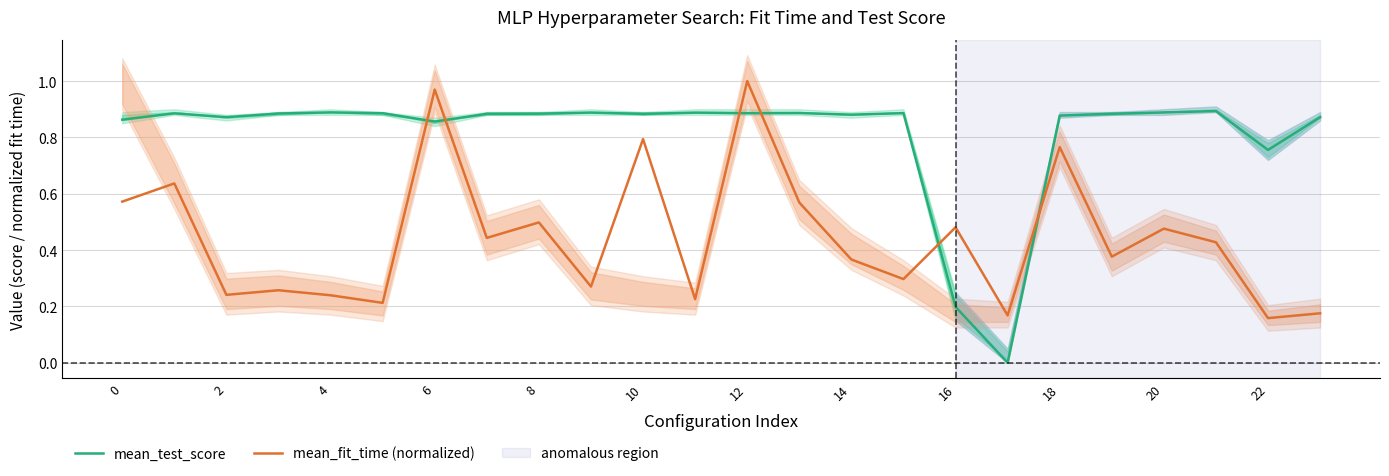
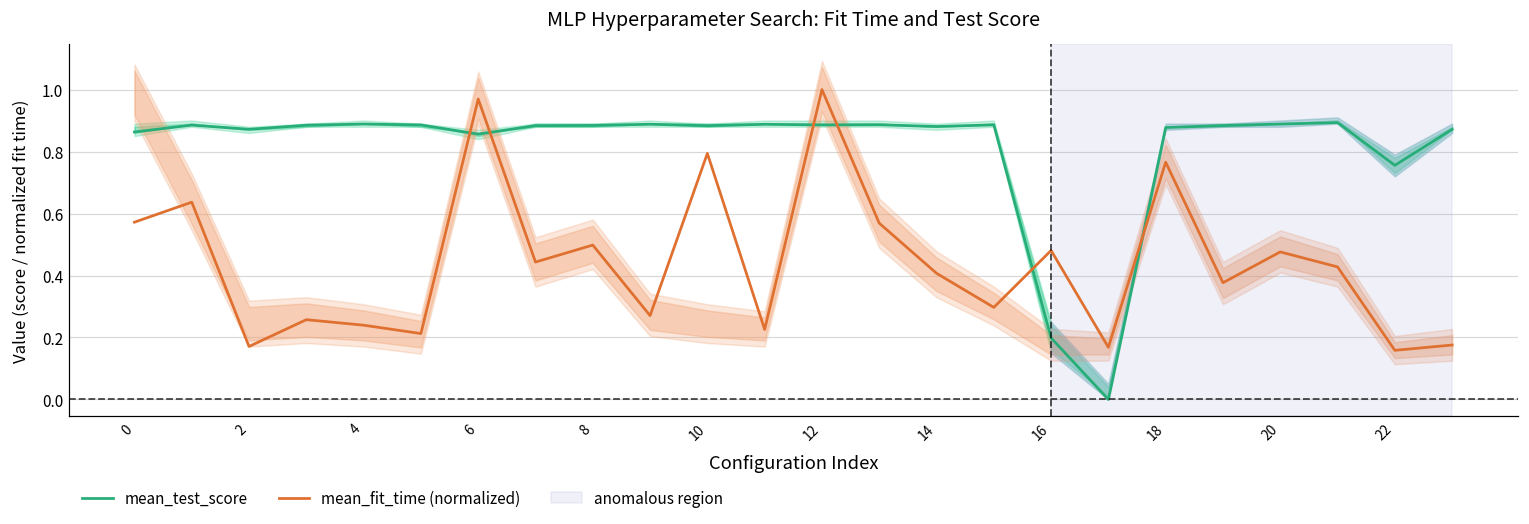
  {
    "mean_fit_time (normalized)": {
      "0": 0.57,
-     "2": 0.24,
+     "2": 0.17,
      "4": 0.24,
      "6": 0.97,
      "8": 0.50,
      "10": 0.79,
      "12": 1.00,
-     "14": 0.37,
+     "14": 0.41,
      "16": 0.48,
      "18": 0.77,
      "20": 0.48,
      "22": 0.16
    }
  }
